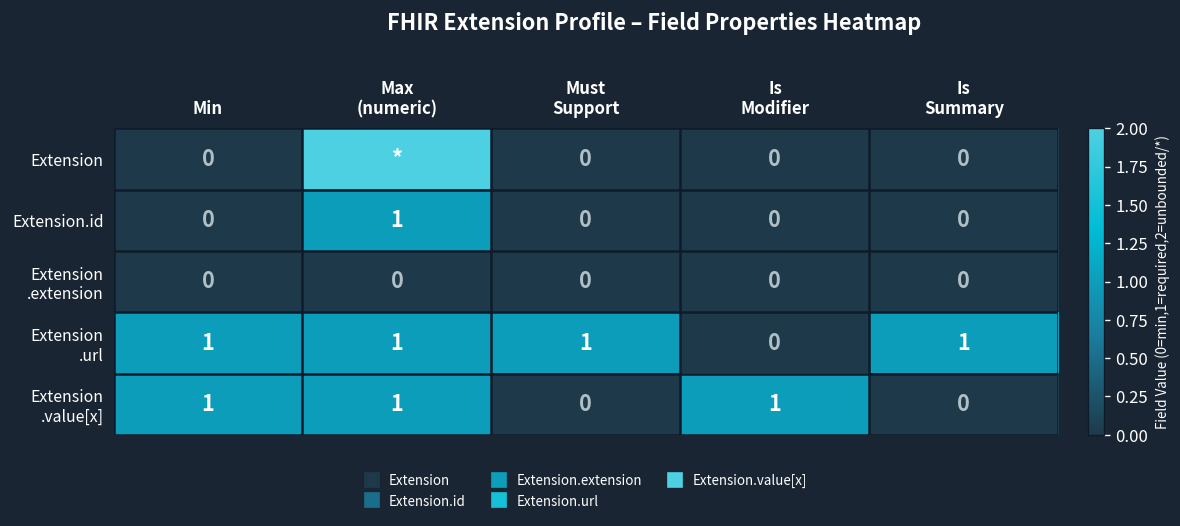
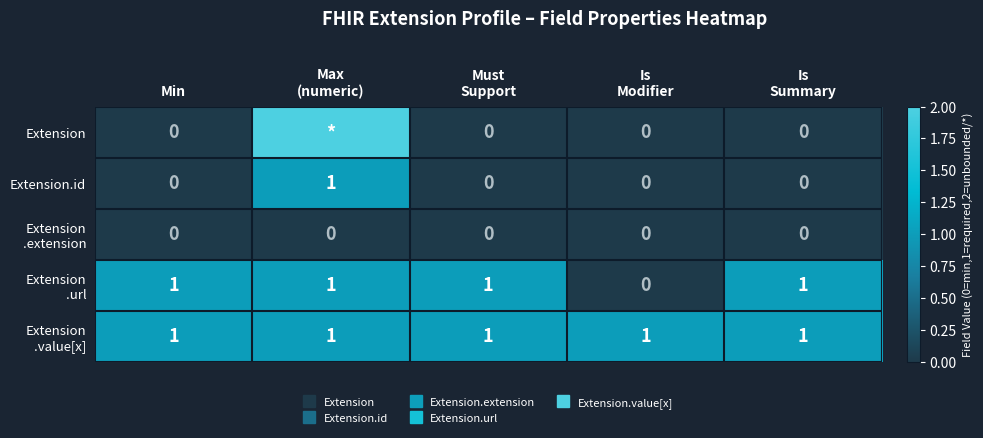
  {
    "Extension": {
      "Min": 0,
      "Must Support": 0,
      "Is Modifier": 0,
      "Is Summary": 0
    },
    "Extension.id": {
      "Min": 0,
      "Max (numeric)": 1,
      "Must Support": 0,
      "Is Modifier": 0,
      "Is Summary": 0
    },
    "Extension .extension": {
      "Min": 0,
      "Max (numeric)": 0,
      "Must Support": 0,
      "Is Modifier": 0,
      "Is Summary": 0
    },
    "Extension .url": {
      "Min": 1,
      "Max (numeric)": 1,
      "Must Support": 1,
      "Is Modifier": 0,
      "Is Summary": 1
    },
    "Extension .value[x]": {
      "Min": 1,
      "Max (numeric)": 1,
-     "Must Support": 0,
+     "Must Support": 1,
      "Is Modifier": 1,
-     "Is Summary": 0
+     "Is Summary": 1
    }
  }
